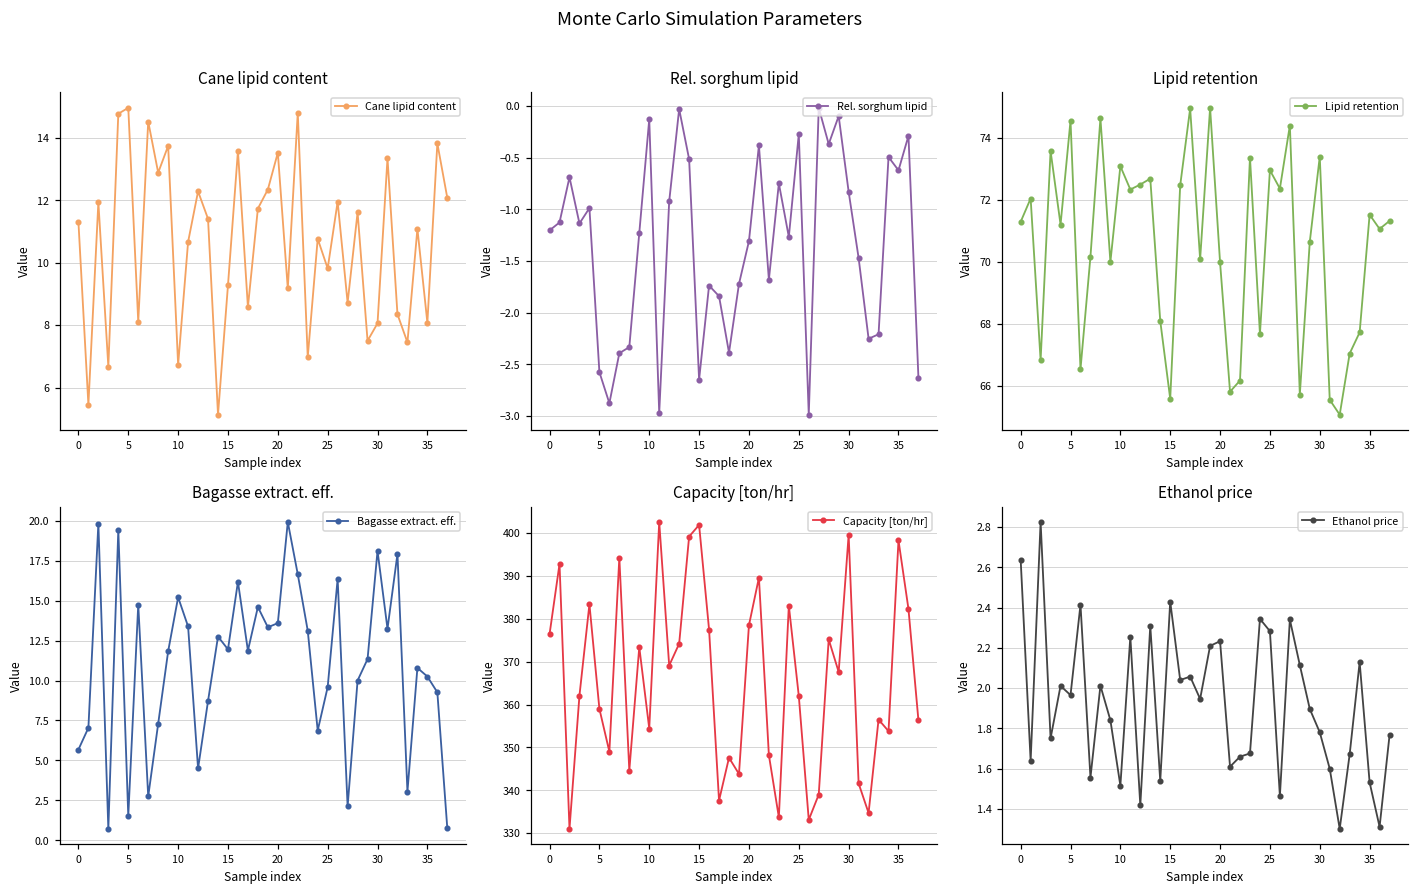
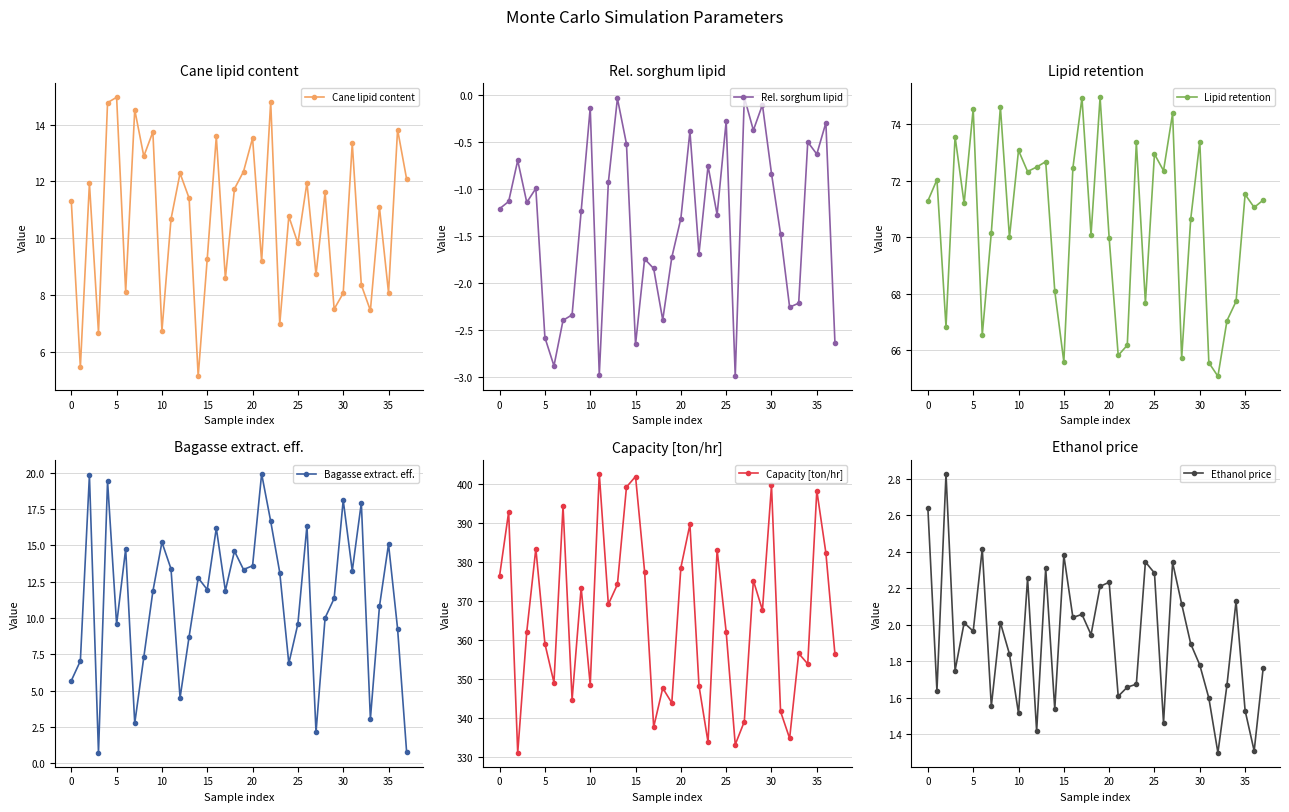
  {
    "Cane lipid content": {
      "0": 11.3,
      "5": 15.0,
      "10": 6.7,
      "15": 9.3,
      "20": 13.5,
      "25": 9.8,
      "30": 8.1,
      "35": 8.1
    },
    "Rel. sorghum lipid": {
      "0": -1.2,
      "5": -2.6,
      "10": -0.1,
      "15": -2.6,
      "20": -1.3,
      "25": -0.3,
      "30": -0.8,
      "35": -0.6
    },
    "Lipid retention": {
      "0": 71.3,
      "5": 74.6,
      "10": 73.1,
      "15": 65.6,
      "20": 70.0,
      "25": 73.0,
      "30": 73.4,
      "35": 71.5
    },
    "Bagasse extract. eff.": {
      "0": 5.7,
-     "5": 1.5,
+     "5": 9.6,
      "10": 15.2,
      "15": 12.0,
      "20": 13.6,
      "25": 9.6,
      "30": 18.1,
-     "35": 10.3
+     "35": 15.1
    },
    "Capacity [ton/hr]": {
      "0": 376,
      "5": 359,
-     "10": 354,
+     "10": 348,
      "15": 402,
      "20": 379,
      "25": 362,
      "30": 400,
      "35": 398
    },
    "Ethanol price": {
      "0": 2.64,
      "5": 1.97,
      "10": 1.52,
-     "15": 2.43,
+     "15": 2.38,
      "20": 2.23,
      "25": 2.28,
      "30": 1.78,
      "35": 1.53
    }
  }
